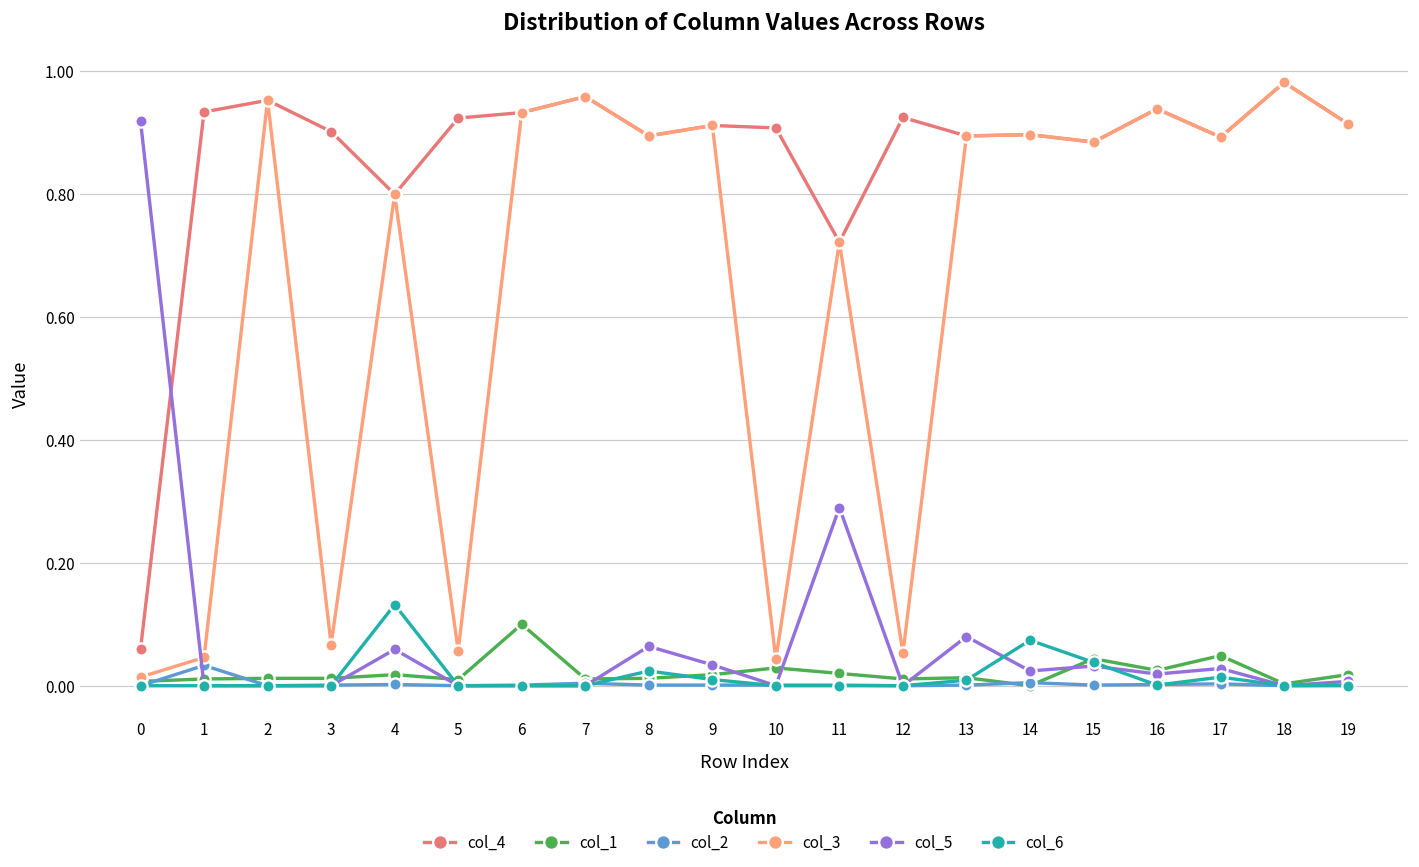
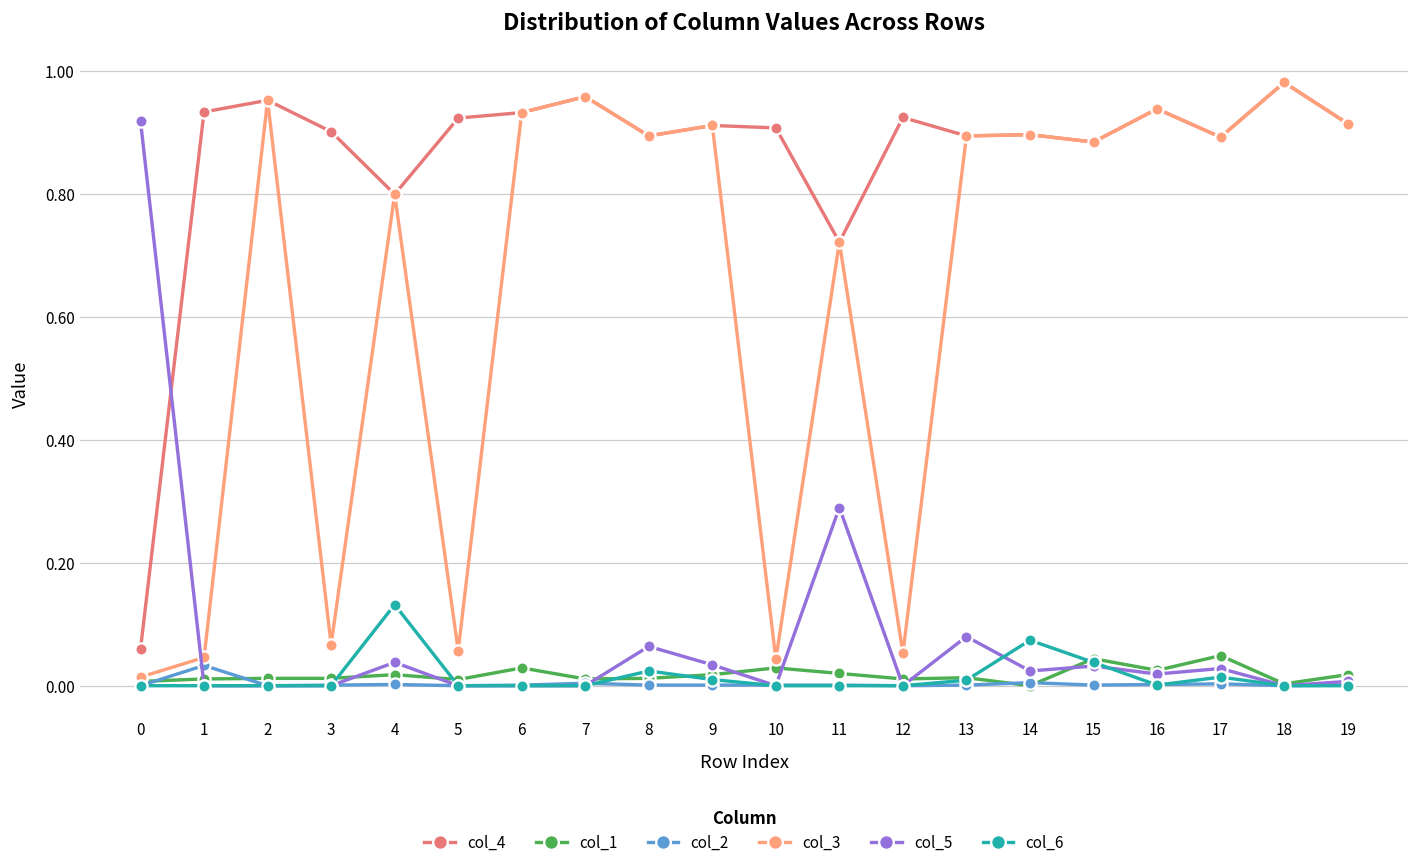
  {
    "col_1": {
      "0": 0.01,
      "1": 0.01,
      "2": 0.01,
      "3": 0.01,
      "4": 0.02,
      "5": 0.01,
-     "6": 0.10,
+     "6": 0.03,
      "7": 0.01,
      "8": 0.01,
      "9": 0.02,
      "10": 0.03,
      "11": 0.02,
      "12": 0.01,
      "14": 0.00,
      "15": 0.04,
      "16": 0.03,
      "17": 0.05,
      "19": 0.02
    },
    "col_2": {
      "1": 0.03,
      "4": 0.00,
      "8": 0.00,
      "9": 0.00,
      "13": 0.00,
      "14": 0.01,
      "15": 0.00,
      "17": 0.00
    },
    "col_5": {
      "0": 0.92,
-     "4": 0.06,
+     "4": 0.04,
      "8": 0.06,
      "9": 0.03,
      "11": 0.29,
      "13": 0.08,
      "14": 0.02,
      "15": 0.03,
      "16": 0.02,
      "17": 0.03,
      "19": 0.01
    },
    "col_6": {
      "4": 0.13,
      "8": 0.02,
      "9": 0.01,
      "14": 0.07,
      "15": 0.04,
      "17": 0.01
    }
  }
